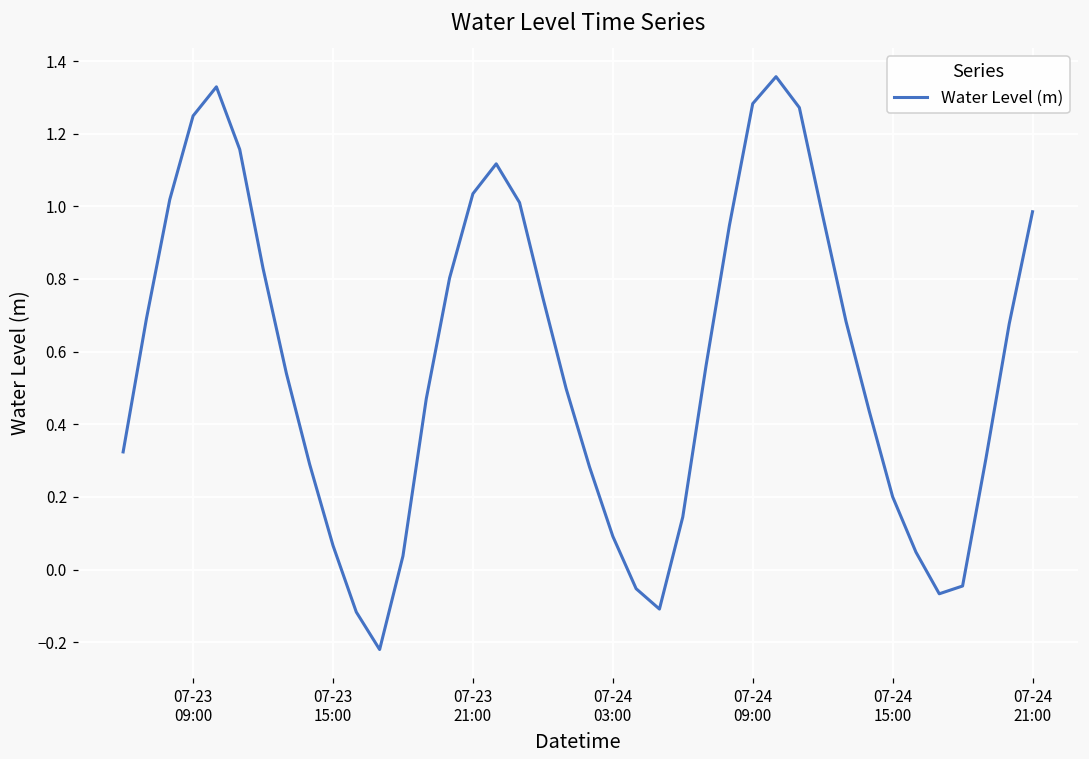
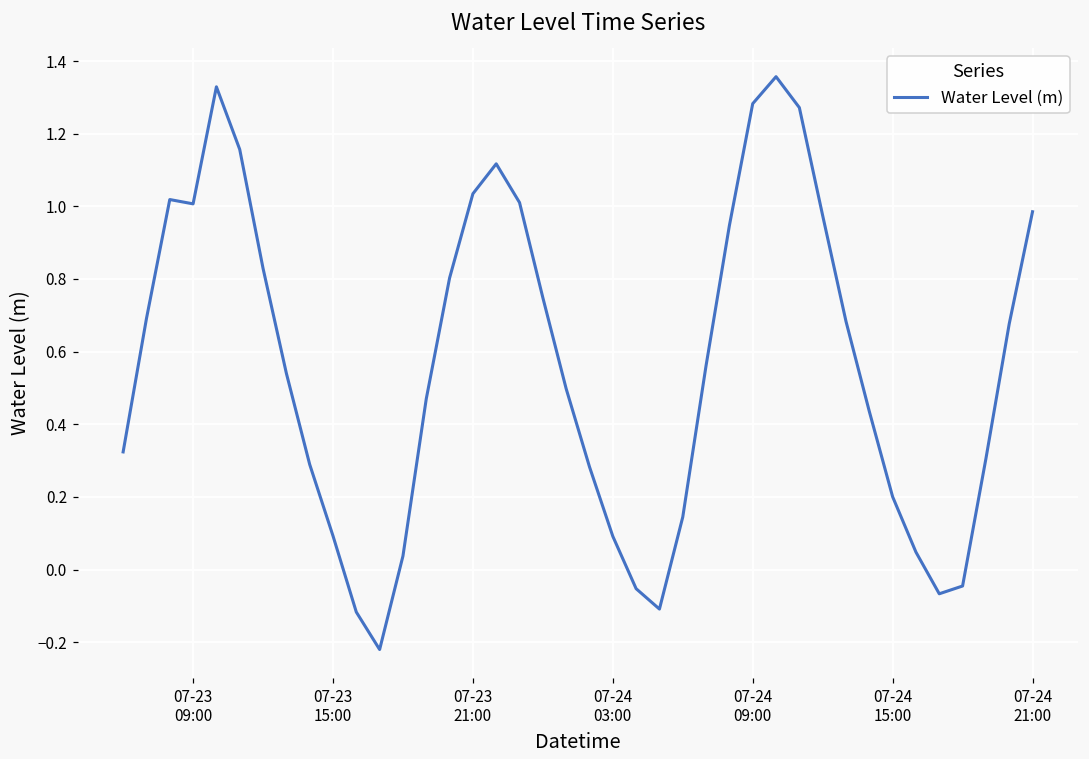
  {
-   "07-23 09:00": 1.25,
-   "07-23 15:00": 0.07,
+   "07-23 09:00": 1.01,
+   "07-23 15:00": 0.09,
    "07-23 21:00": 1.03,
    "07-24 03:00": 0.09,
    "07-24 09:00": 1.28,
    "07-24 15:00": 0.20,
    "07-24 21:00": 0.99
  }
